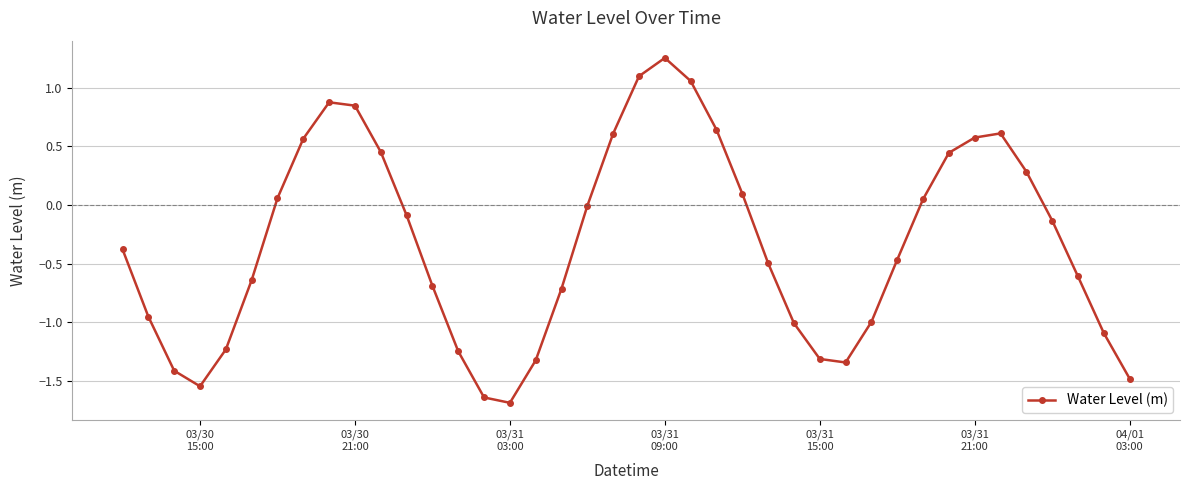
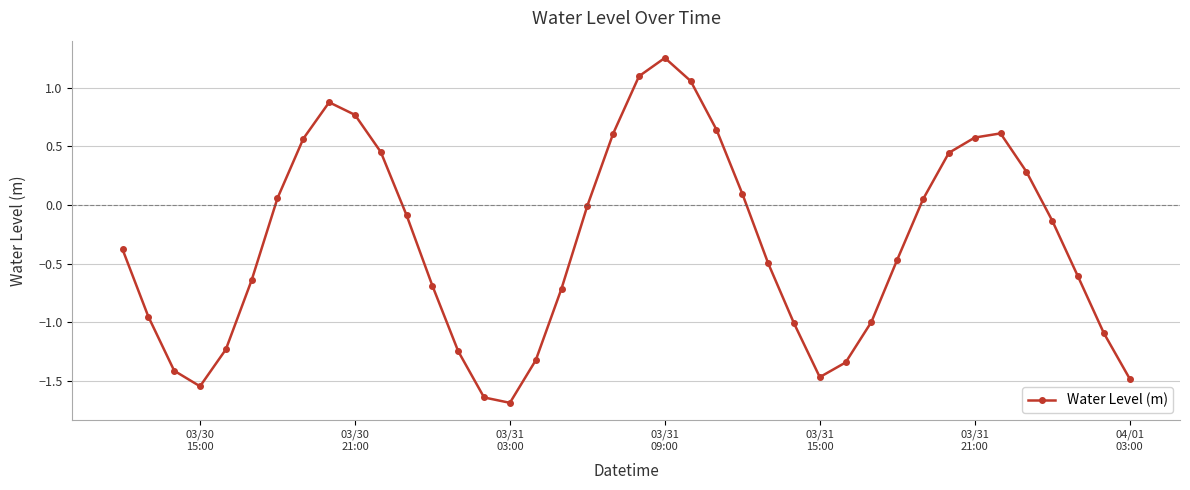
  {
    "03/30 15:00": -1.55,
-   "03/30 21:00": 0.85,
+   "03/30 21:00": 0.77,
    "03/31 03:00": -1.69,
    "03/31 09:00": 1.25,
-   "03/31 15:00": -1.31,
+   "03/31 15:00": -1.47,
    "03/31 21:00": 0.57,
    "04/01 03:00": -1.48
  }
